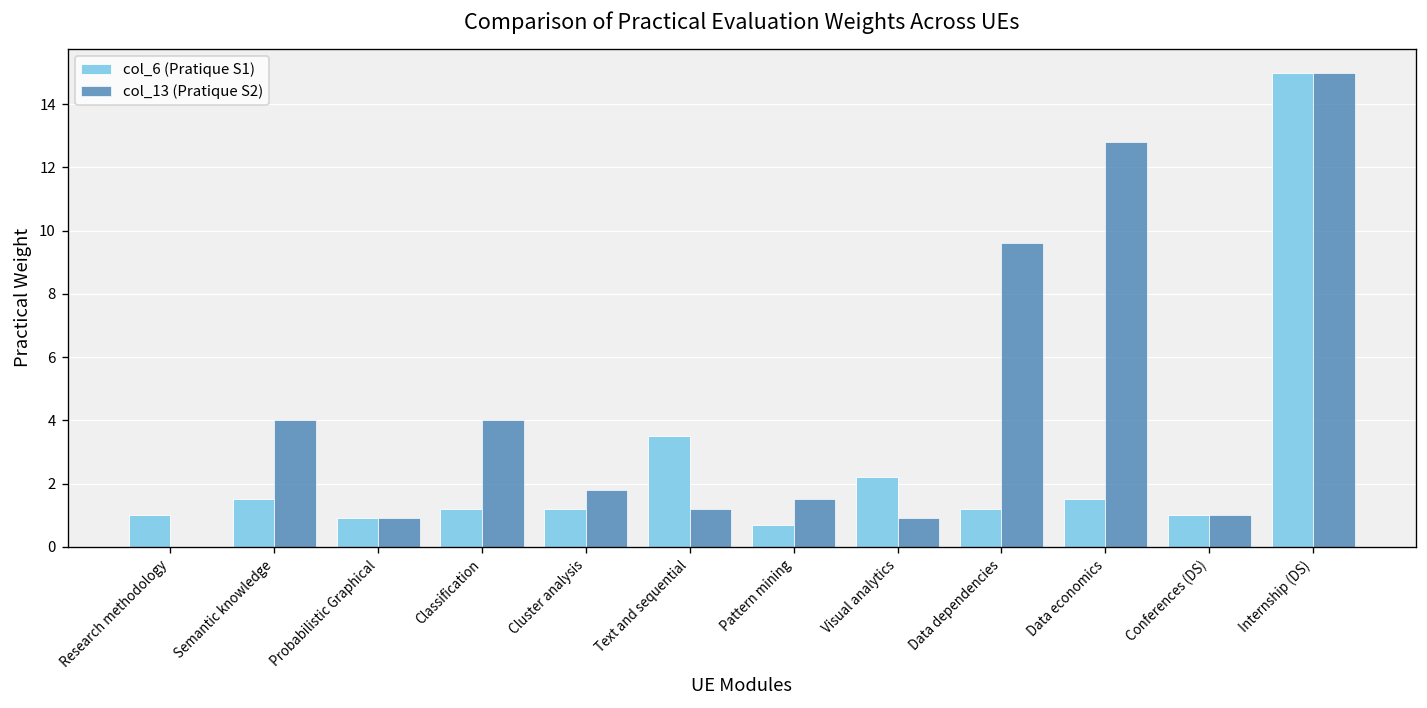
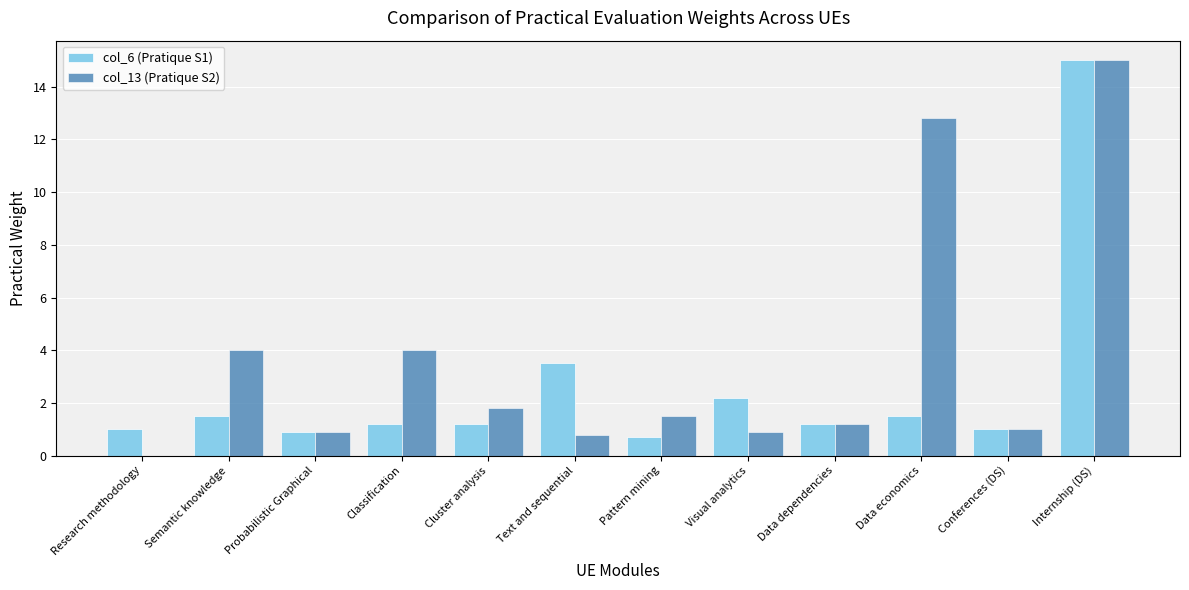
  {
    "col_6 (Pratique S1)": {
      "Research methodology": 1.0,
      "Semantic knowledge": 1.5,
      "Probabilistic Graphical": 0.9,
      "Classification": 1.2,
      "Cluster analysis": 1.2,
      "Text and sequential": 3.5,
      "Pattern mining": 0.7,
      "Visual analytics": 2.2,
      "Data dependencies": 1.2,
      "Data economics": 1.5,
      "Conferences (DS)": 1.0,
      "Internship (DS)": 15.0
    },
    "col_13 (Pratique S2)": {
      "Research methodology": 0.0,
      "Semantic knowledge": 4.0,
      "Probabilistic Graphical": 0.9,
      "Classification": 4.0,
      "Cluster analysis": 1.8,
-     "Text and sequential": 1.2,
+     "Text and sequential": 0.8,
      "Pattern mining": 1.5,
      "Visual analytics": 0.9,
-     "Data dependencies": 9.6,
+     "Data dependencies": 1.2,
      "Data economics": 12.8,
      "Conferences (DS)": 1.0,
      "Internship (DS)": 15.0
    }
  }
